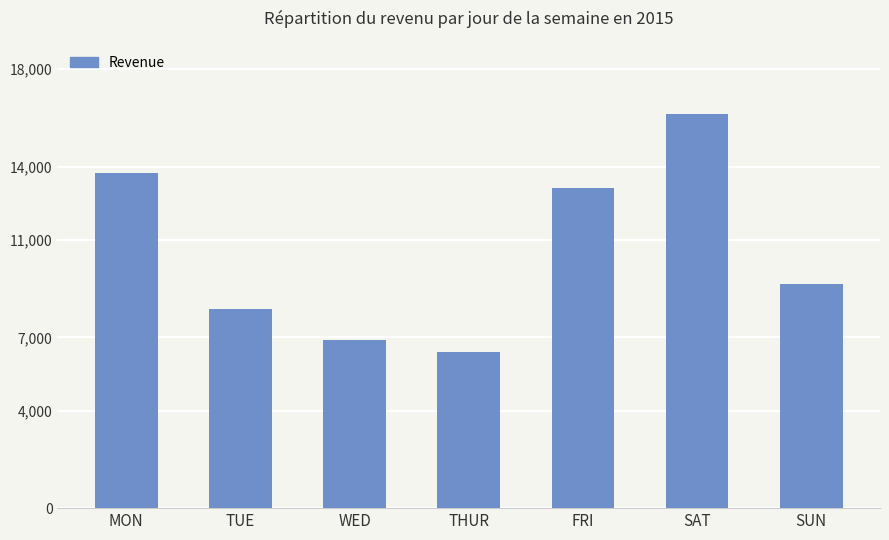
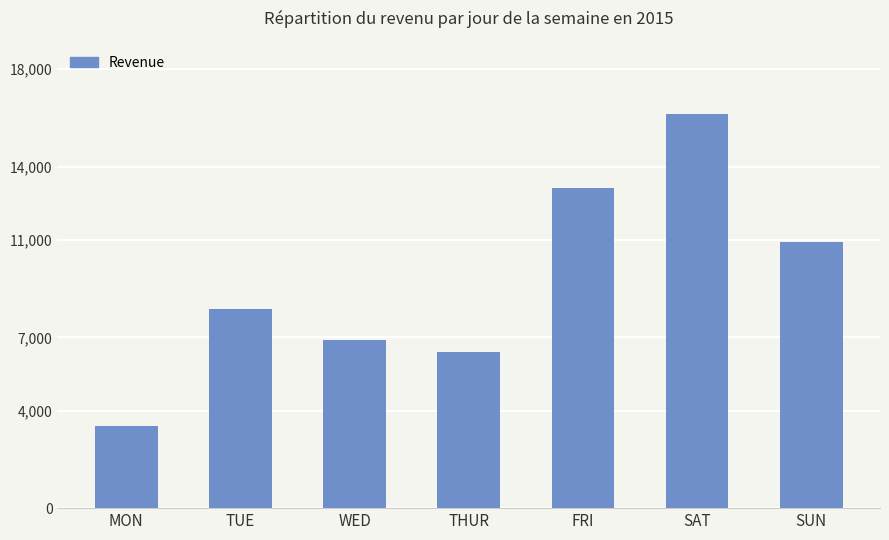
  {
-   "MON": "13,700",
+   "MON": "3,400",
    "TUE": "8,200",
    "WED": "6,900",
    "THUR": "6,400",
    "FRI": "13,100",
    "SAT": "16,100",
-   "SUN": "9,200"
+   "SUN": "10,900"
  }
